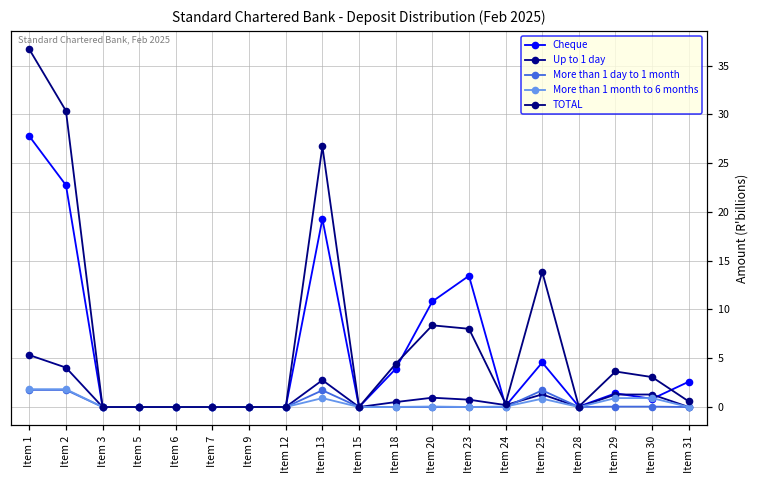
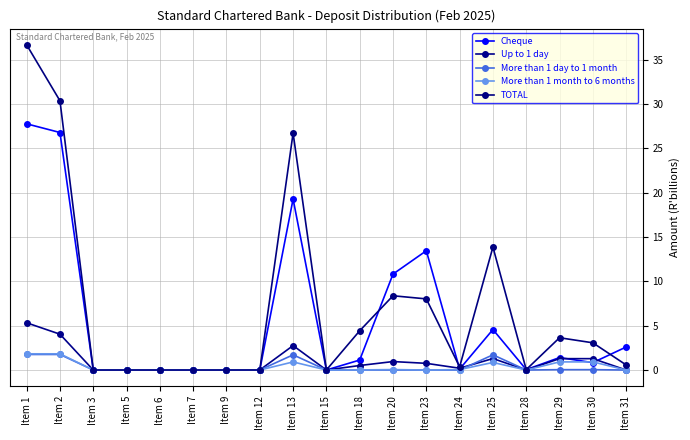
  {
    "Cheque": {
      "Item 1": 28,
-     "Item 2": 23,
+     "Item 2": 27,
      "Item 13": 19,
-     "Item 18": 4,
+     "Item 18": 1,
      "Item 20": 11,
      "Item 23": 13,
      "Item 25": 5,
      "Item 31": 3
    }
  }
